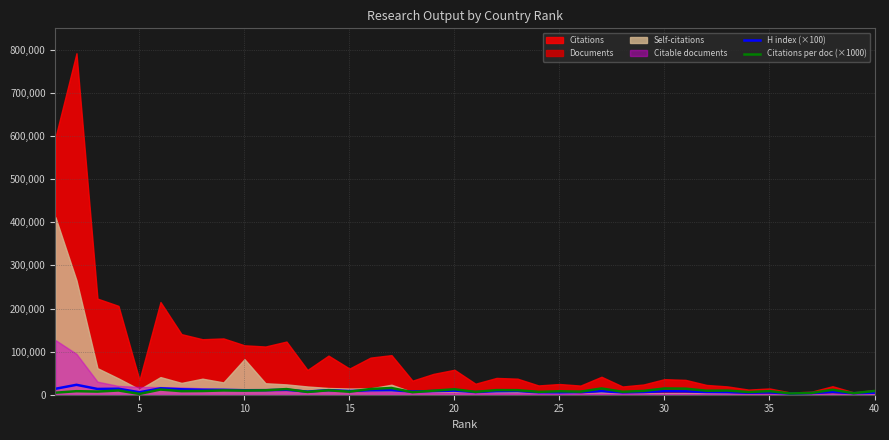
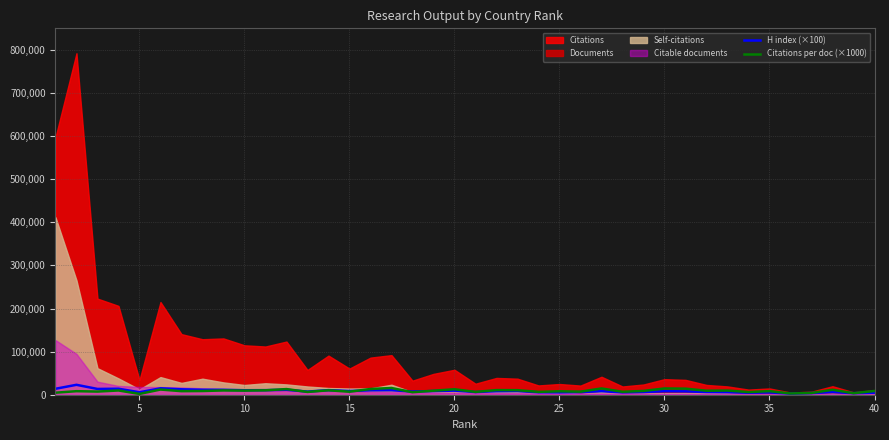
  {
    "Citations per doc (×1000)": {
      "30": "10,000"
    },
    "Self-citations": {
      "5": "10,000",
-     "10": "80,000"
+     "10": "20,000"
    }
  }
